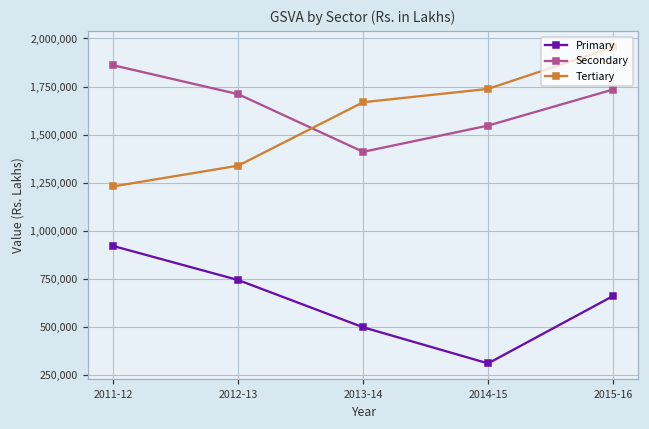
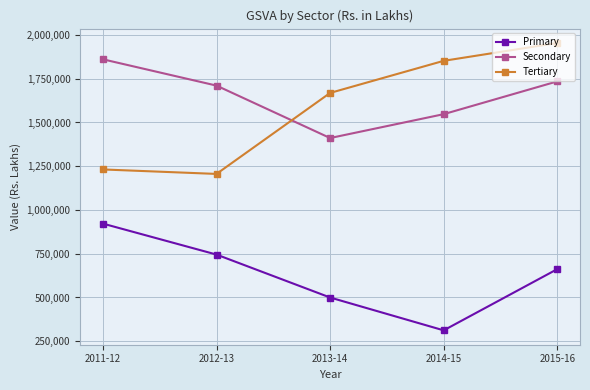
  {
    "Primary": {
      "2011-12": "920,000",
      "2012-13": "750,000",
      "2013-14": "500,000",
      "2014-15": "310,000",
      "2015-16": "660,000"
    },
    "Secondary": {
      "2011-12": "1,860,000",
      "2012-13": "1,710,000",
      "2013-14": "1,410,000",
      "2014-15": "1,550,000",
      "2015-16": "1,730,000"
    },
    "Tertiary": {
      "2011-12": "1,230,000",
-     "2012-13": "1,340,000",
+     "2012-13": "1,210,000",
      "2013-14": "1,670,000",
-     "2014-15": "1,740,000"
+     "2014-15": "1,850,000"
    }
  }
